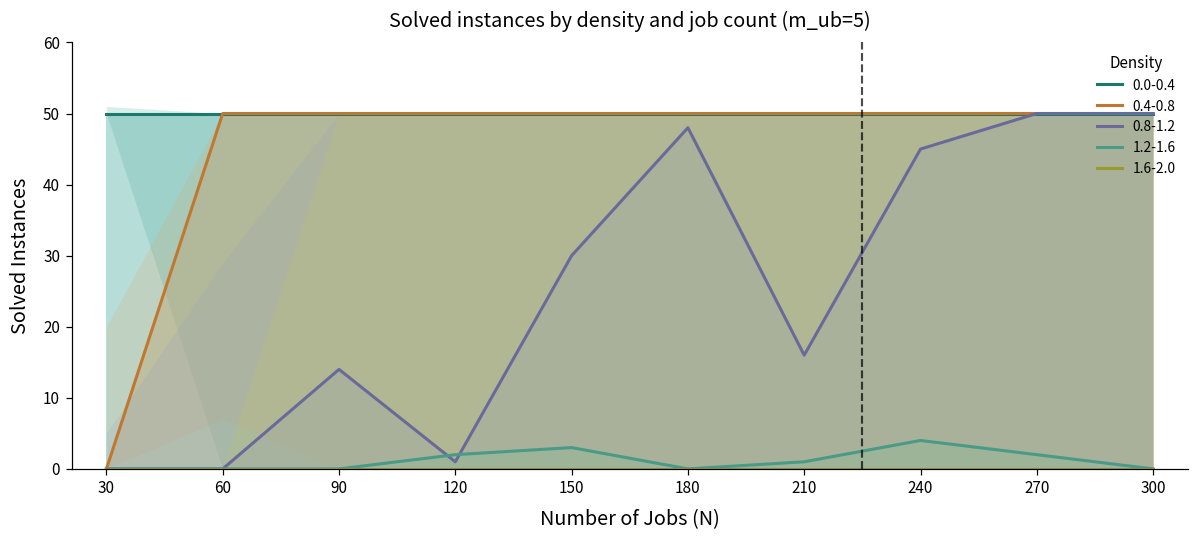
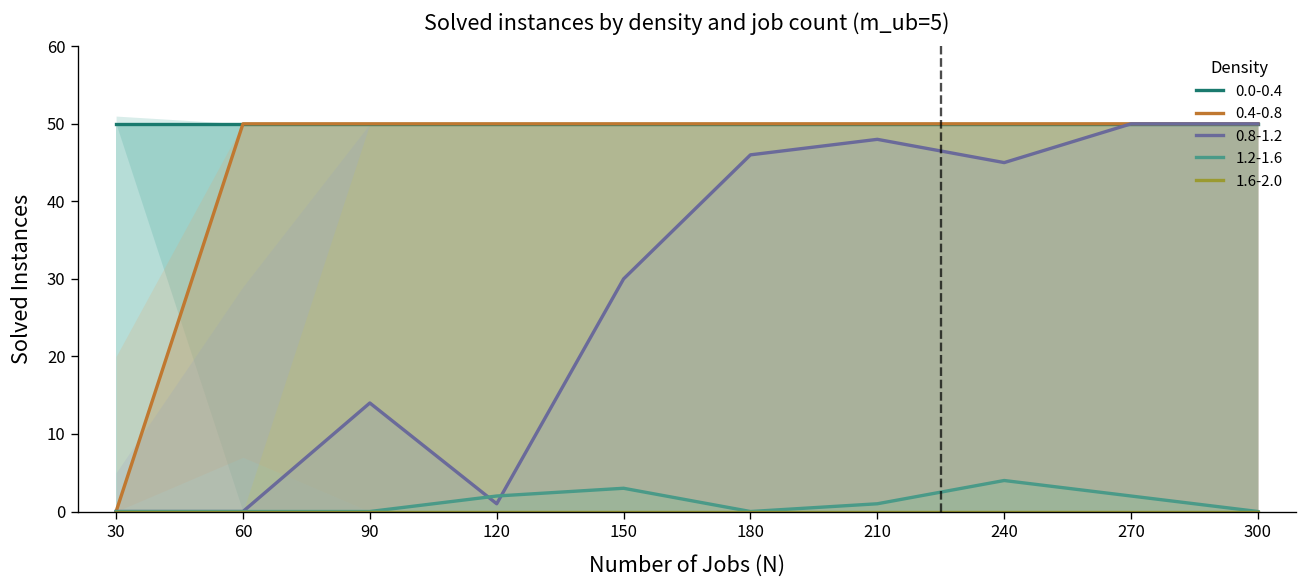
  {
    "0.8-1.2": {
      "90": 14,
      "120": 1,
      "150": 30,
-     "180": 48,
-     "210": 16,
+     "180": 46,
+     "210": 48,
      "240": 45
    }
  }
